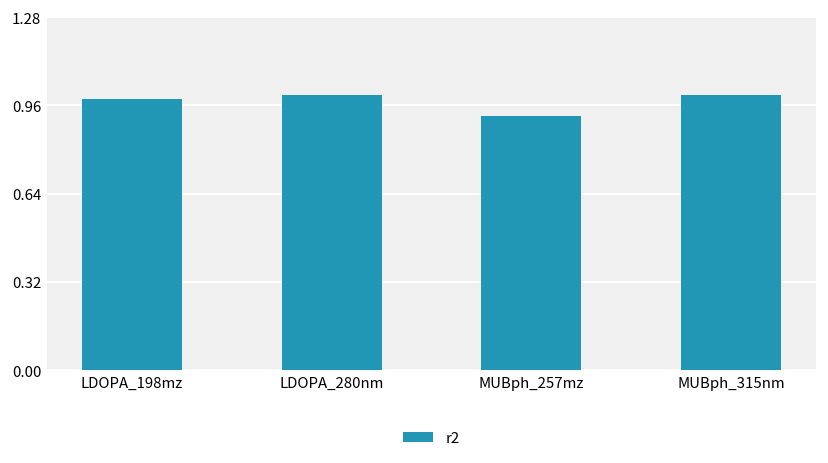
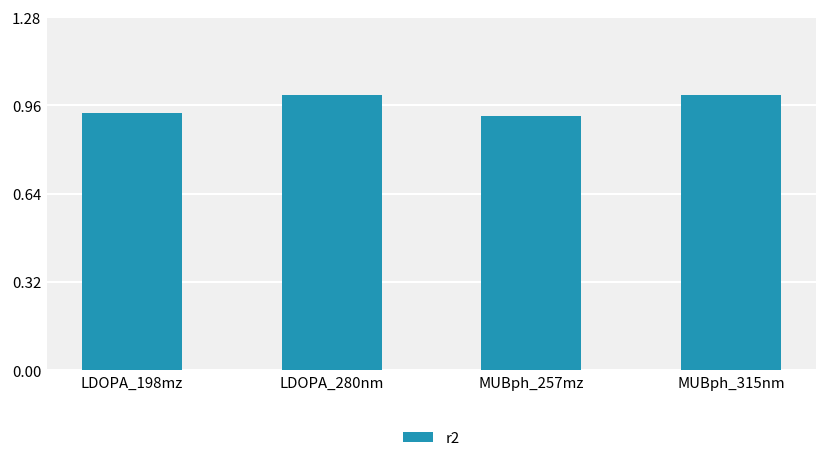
  {
-   "LDOPA_198mz": 0.98,
+   "LDOPA_198mz": 0.93,
    "LDOPA_280nm": 1.00,
    "MUBph_257mz": 0.92,
    "MUBph_315nm": 1.00
  }
